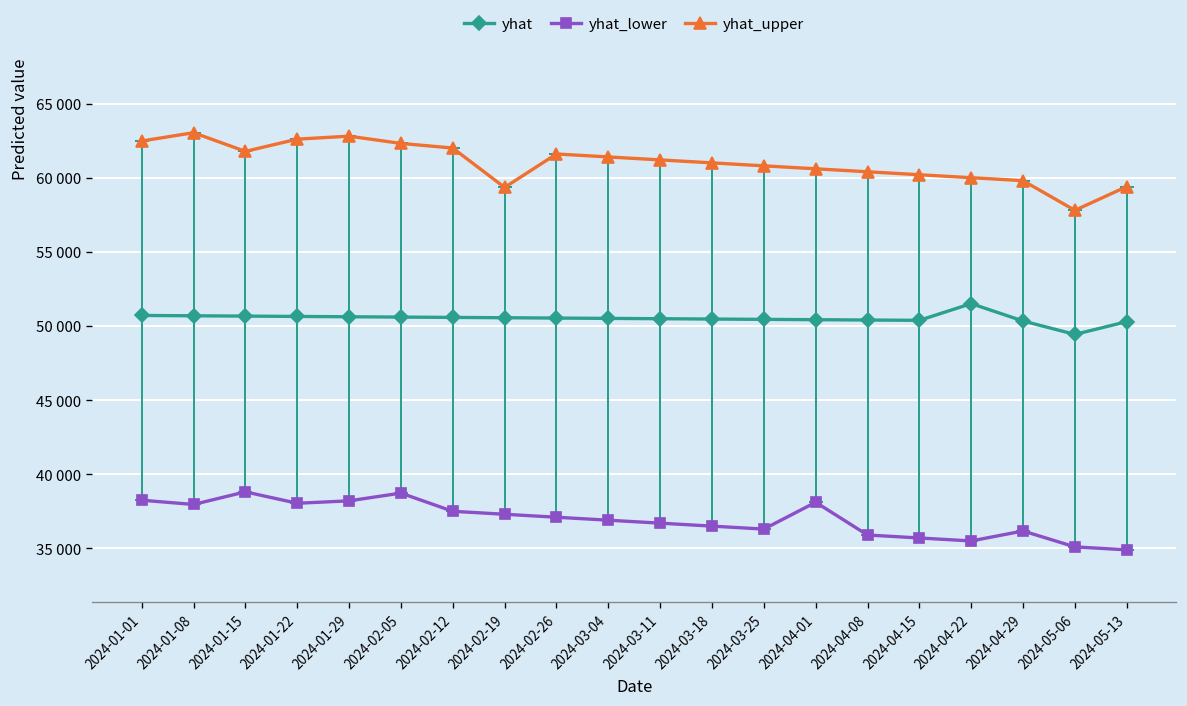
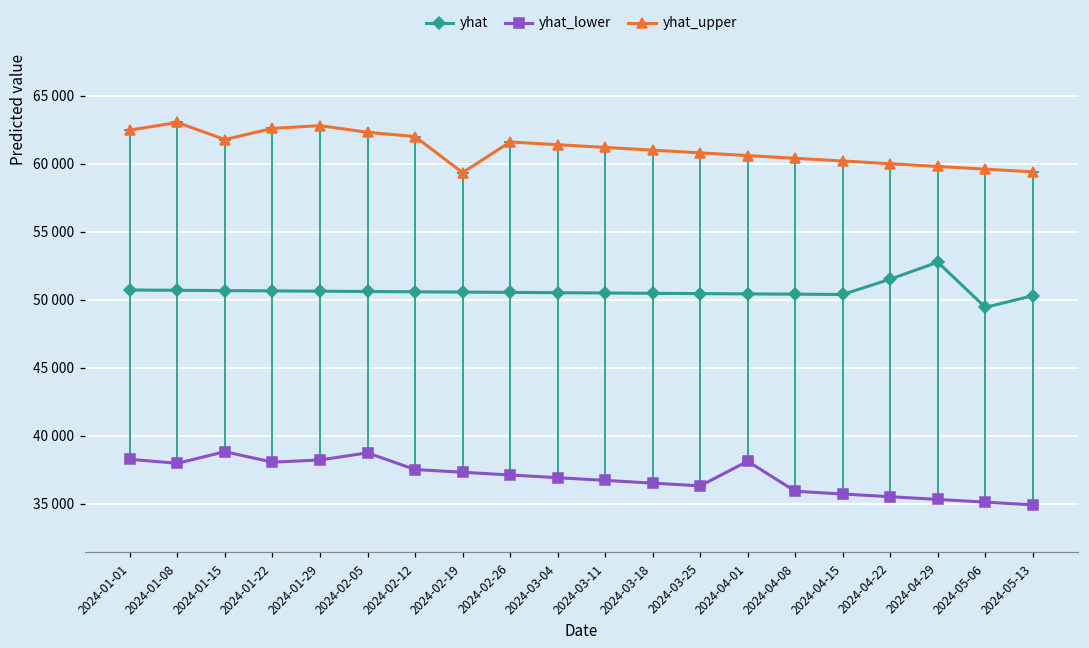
  {
    "yhat": {
      "2024-01-01": 50700,
      "2024-01-08": 50700,
      "2024-01-15": 50700,
      "2024-01-22": 50600,
      "2024-01-29": 50600,
      "2024-02-05": 50600,
      "2024-02-12": 50600,
      "2024-02-19": 50600,
      "2024-02-26": 50500,
      "2024-03-04": 50500,
      "2024-03-11": 50500,
      "2024-03-18": 50500,
      "2024-03-25": 50400,
      "2024-04-01": 50400,
      "2024-04-08": 50400,
      "2024-04-15": 50400,
      "2024-04-22": 51500,
-     "2024-04-29": 50300,
+     "2024-04-29": 52800,
      "2024-05-06": 49400,
      "2024-05-13": 50300
    },
    "yhat_lower": {
      "2024-01-01": 38200,
      "2024-01-08": 38000,
      "2024-01-15": 38800,
      "2024-01-22": 38000,
      "2024-01-29": 38200,
      "2024-02-05": 38700,
      "2024-02-12": 37500,
      "2024-02-19": 37300,
      "2024-02-26": 37100,
      "2024-03-04": 36900,
      "2024-03-11": 36700,
      "2024-03-18": 36500,
      "2024-03-25": 36300,
      "2024-04-01": 38100,
      "2024-04-08": 35900,
      "2024-04-15": 35700,
      "2024-04-22": 35500,
-     "2024-04-29": 36200,
+     "2024-04-29": 35300,
      "2024-05-06": 35100,
      "2024-05-13": 34900
    },
    "yhat_upper": {
      "2024-01-01": 62500,
      "2024-01-08": 63000,
      "2024-01-15": 61800,
      "2024-01-22": 62600,
      "2024-01-29": 62800,
      "2024-02-05": 62300,
      "2024-02-12": 62000,
      "2024-02-19": 59300,
      "2024-02-26": 61600,
      "2024-03-04": 61400,
      "2024-03-11": 61200,
      "2024-03-18": 61000,
      "2024-03-25": 60800,
      "2024-04-01": 60600,
      "2024-04-08": 60400,
      "2024-04-15": 60200,
      "2024-04-22": 60000,
      "2024-04-29": 59800,
-     "2024-05-06": 57800,
+     "2024-05-06": 59600,
      "2024-05-13": 59400
    }
  }
